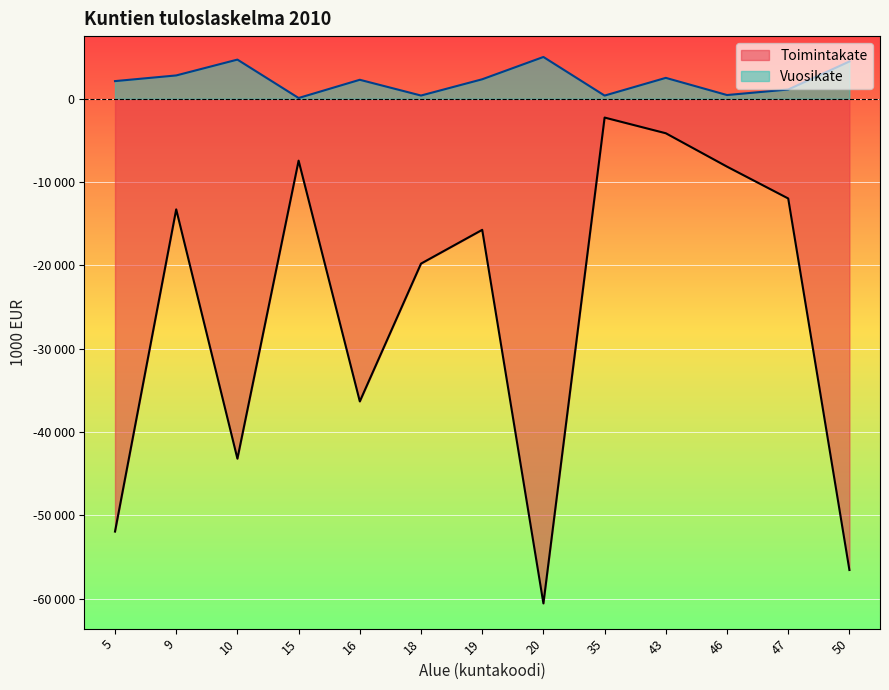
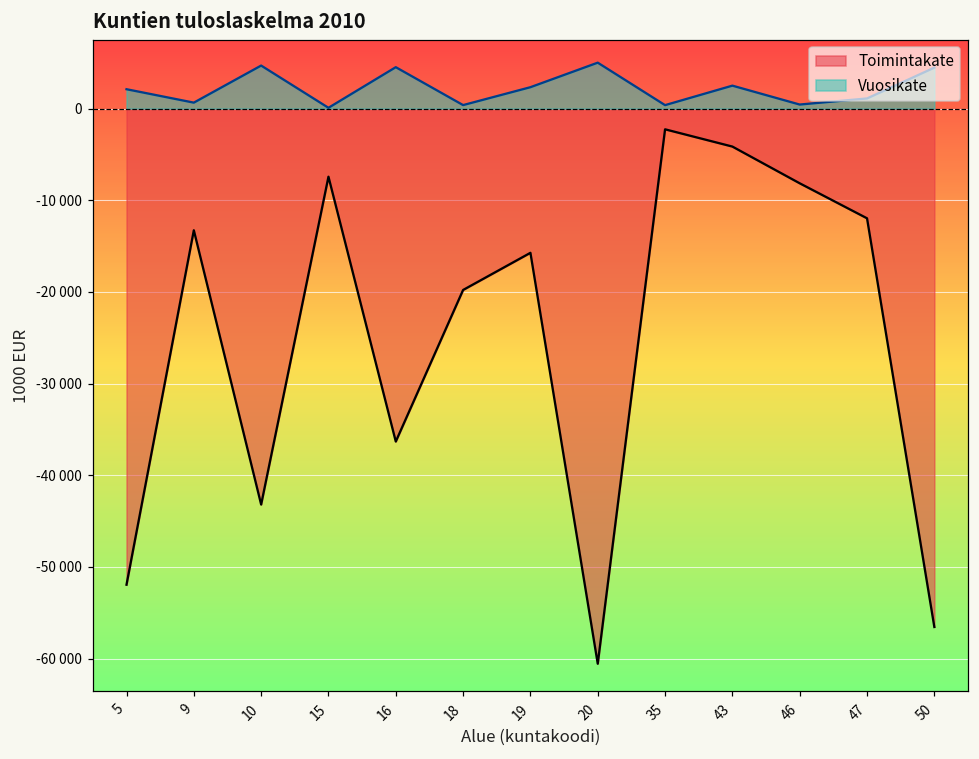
  {
    "Vuosikate": {
      "5": 2000,
-     "9": 3000,
+     "9": 1000,
      "10": 5000,
-     "16": 2000,
+     "16": 5000,
      "18": 0,
      "19": 2000,
      "20": 5000,
      "35": 0,
      "43": 3000,
      "46": 0,
      "47": 1000
    }
  }
